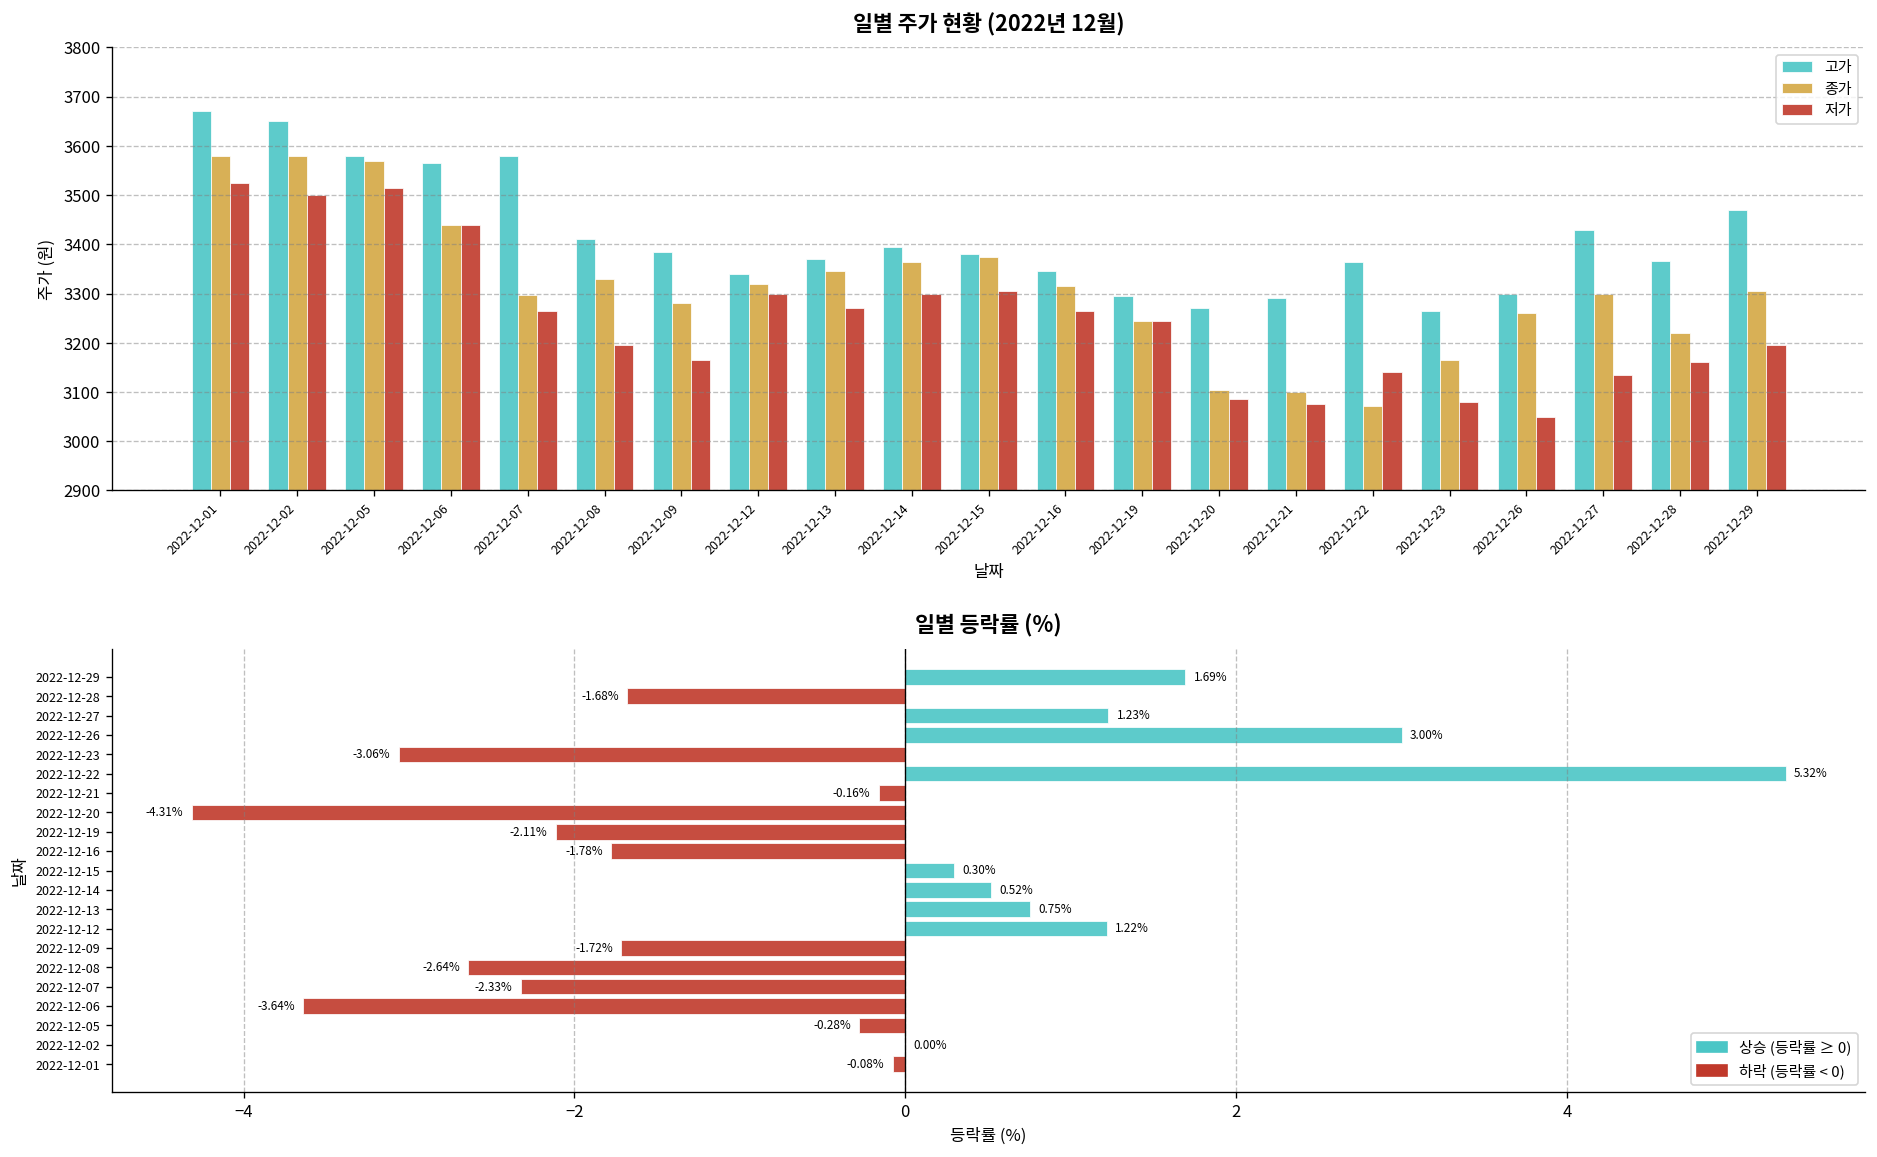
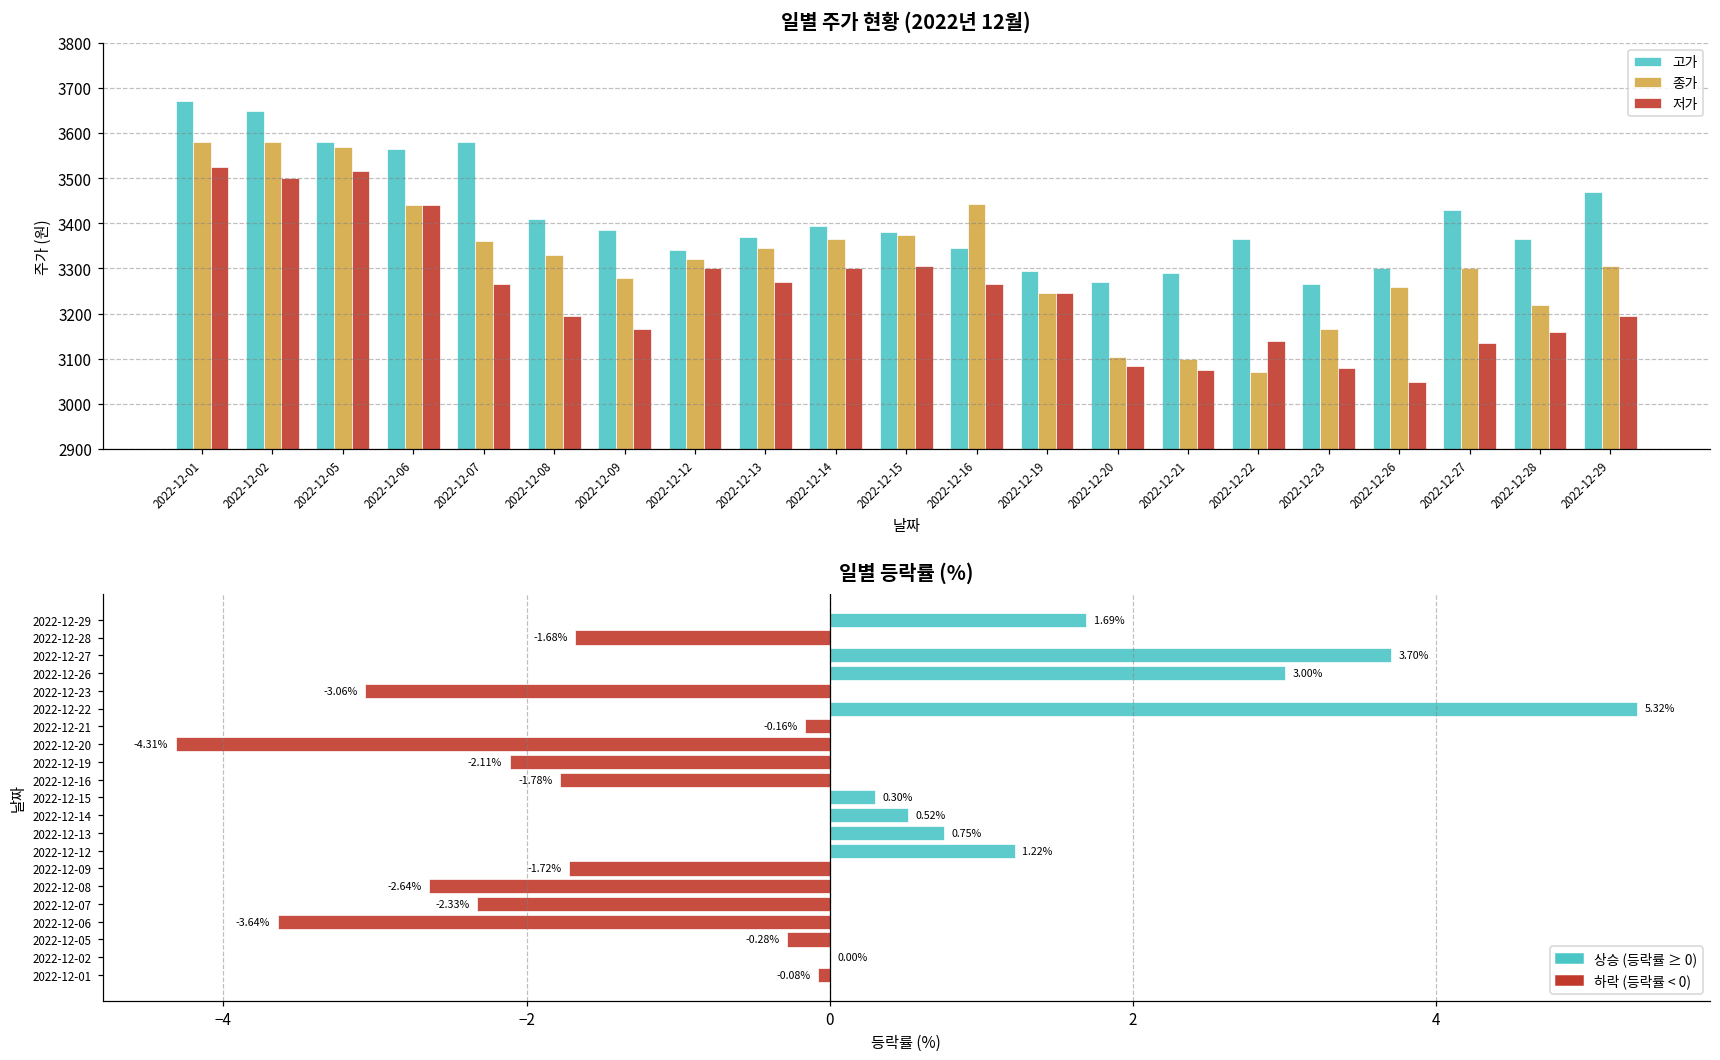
  {
    "일별 주가 현황 (2022년 12월)": {
      "고가": {
        "2022-12-01": "3670",
        "2022-12-02": "3650",
        "2022-12-05": "3580",
        "2022-12-06": "3570",
        "2022-12-07": "3580",
        "2022-12-08": "3410",
        "2022-12-09": "3390",
        "2022-12-12": "3340",
        "2022-12-13": "3370",
        "2022-12-14": "3400",
        "2022-12-15": "3380",
        "2022-12-16": "3350",
        "2022-12-19": "3300",
        "2022-12-20": "3270",
        "2022-12-21": "3290",
        "2022-12-22": "3370",
        "2022-12-23": "3270",
        "2022-12-26": "3300",
        "2022-12-27": "3430",
        "2022-12-28": "3370",
        "2022-12-29": "3470"
      },
      "종가": {
        "2022-12-01": "3580",
        "2022-12-02": "3580",
        "2022-12-05": "3570",
        "2022-12-06": "3440",
-       "2022-12-07": "3300",
+       "2022-12-07": "3360",
        "2022-12-08": "3330",
        "2022-12-09": "3280",
        "2022-12-12": "3320",
        "2022-12-13": "3350",
        "2022-12-14": "3370",
        "2022-12-15": "3380",
-       "2022-12-16": "3320",
+       "2022-12-16": "3440",
        "2022-12-19": "3250",
        "2022-12-20": "3110",
        "2022-12-21": "3100",
        "2022-12-22": "3070",
        "2022-12-23": "3170",
        "2022-12-26": "3260",
        "2022-12-27": "3300",
        "2022-12-28": "3220",
        "2022-12-29": "3310"
      },
      "저가": {
        "2022-12-01": "3530",
        "2022-12-02": "3500",
        "2022-12-05": "3520",
        "2022-12-06": "3440",
        "2022-12-07": "3270",
        "2022-12-08": "3200",
        "2022-12-09": "3170",
        "2022-12-12": "3300",
        "2022-12-13": "3270",
        "2022-12-14": "3300",
        "2022-12-15": "3310",
        "2022-12-16": "3270",
        "2022-12-19": "3250",
        "2022-12-20": "3090",
        "2022-12-21": "3080",
        "2022-12-22": "3140",
        "2022-12-23": "3080",
        "2022-12-26": "3050",
        "2022-12-27": "3130",
        "2022-12-28": "3160",
        "2022-12-29": "3200"
      }
    },
    "일별 등락률 (%)": {
      "2022-12-29": "1.69%",
      "2022-12-28": "-1.68%",
-     "2022-12-27": "1.23%",
+     "2022-12-27": "3.70%",
      "2022-12-26": "3.00%",
      "2022-12-23": "-3.06%",
      "2022-12-22": "5.32%",
      "2022-12-21": "-0.16%",
      "2022-12-20": "-4.31%",
      "2022-12-19": "-2.11%",
      "2022-12-16": "-1.78%",
      "2022-12-15": "0.30%",
      "2022-12-14": "0.52%",
      "2022-12-13": "0.75%",
      "2022-12-12": "1.22%",
      "2022-12-09": "-1.72%",
      "2022-12-08": "-2.64%",
      "2022-12-07": "-2.33%",
      "2022-12-06": "-3.64%",
      "2022-12-05": "-0.28%",
      "2022-12-02": "0.00%",
      "2022-12-01": "-0.08%"
    }
  }
